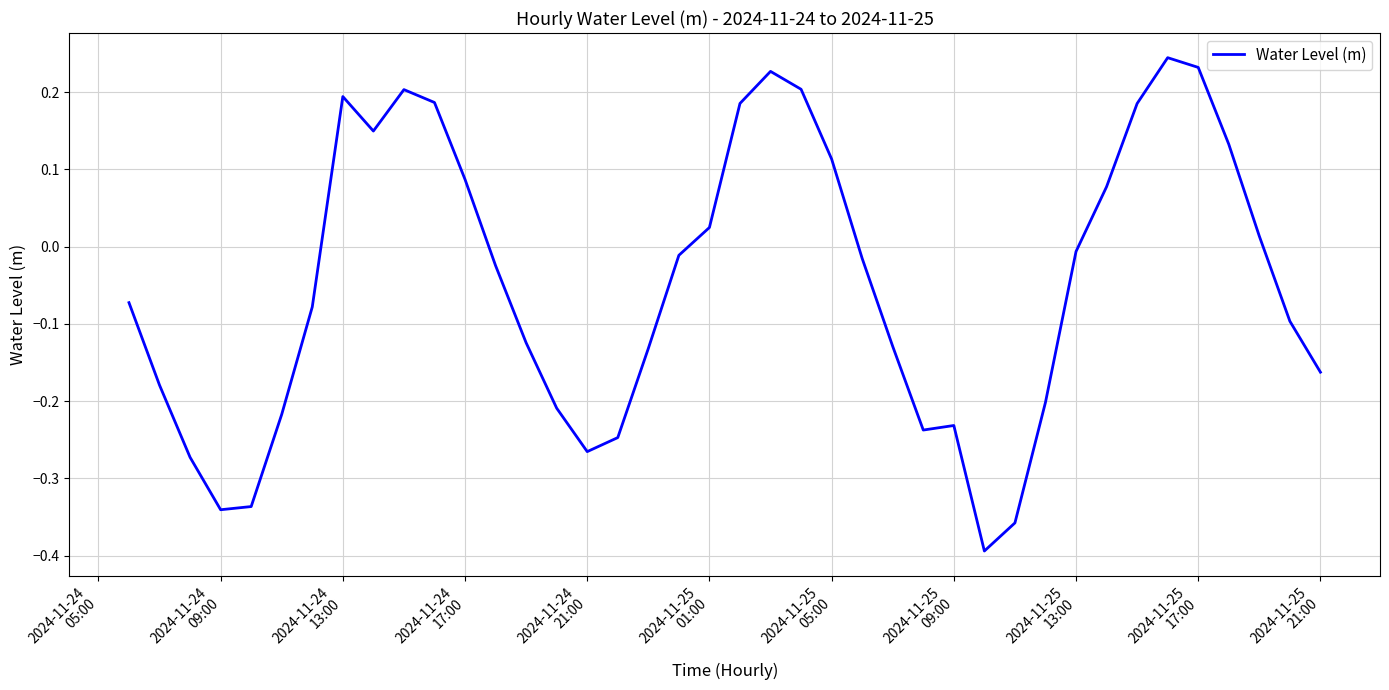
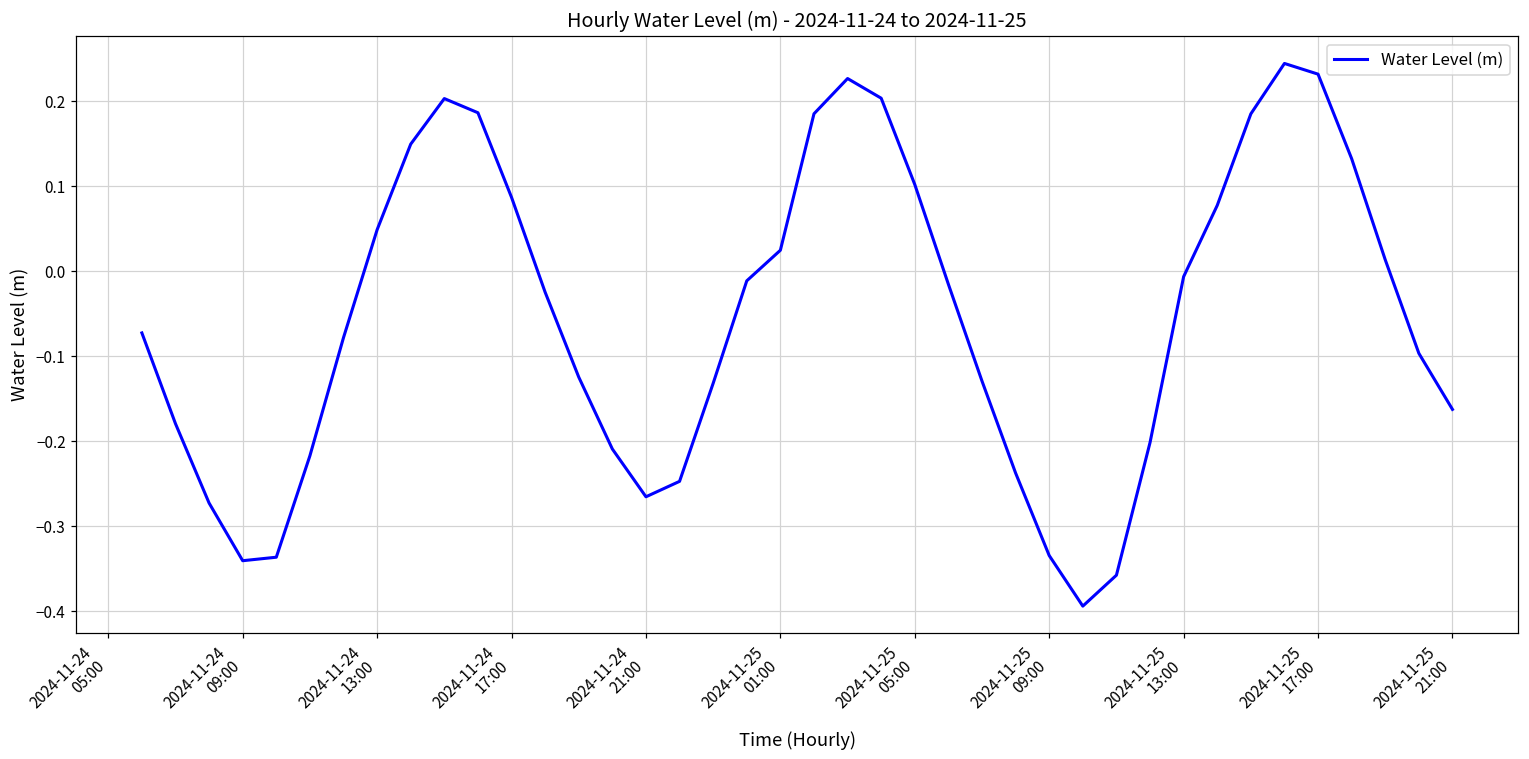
  {
    "2024-11-24 09:00": -0.34,
-   "2024-11-24 13:00": 0.19,
+   "2024-11-24 13:00": 0.05,
    "2024-11-24 17:00": 0.09,
    "2024-11-24 21:00": -0.27,
    "2024-11-25 01:00": 0.02,
-   "2024-11-25 05:00": 0.11,
-   "2024-11-25 09:00": -0.23,
+   "2024-11-25 05:00": 0.10,
+   "2024-11-25 09:00": -0.33,
    "2024-11-25 13:00": -0.01,
    "2024-11-25 17:00": 0.23,
    "2024-11-25 21:00": -0.16
  }
